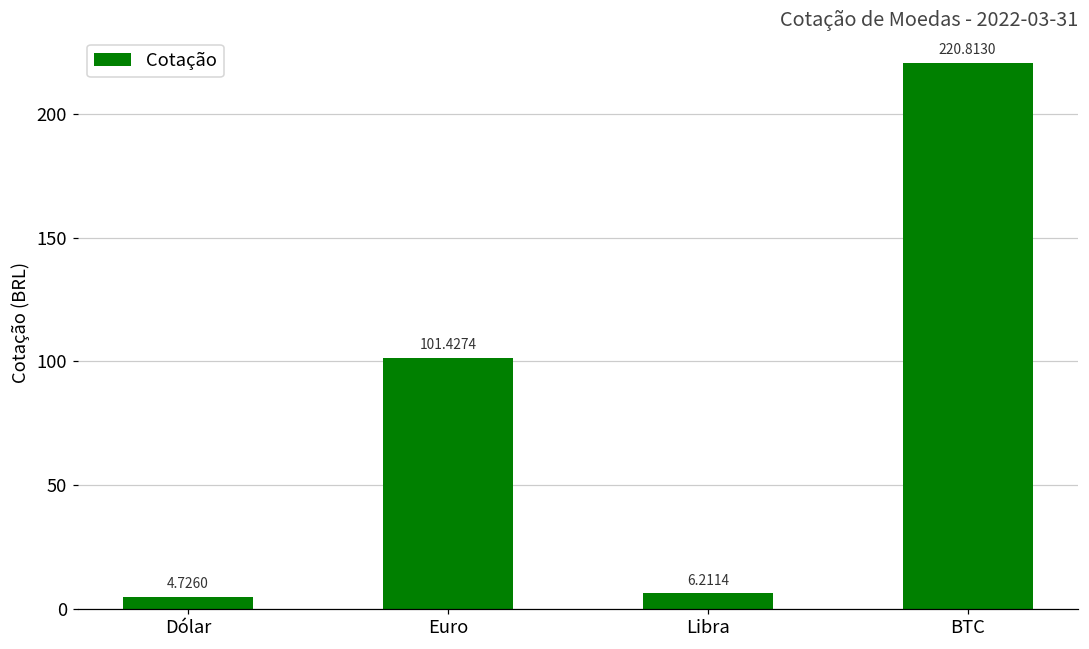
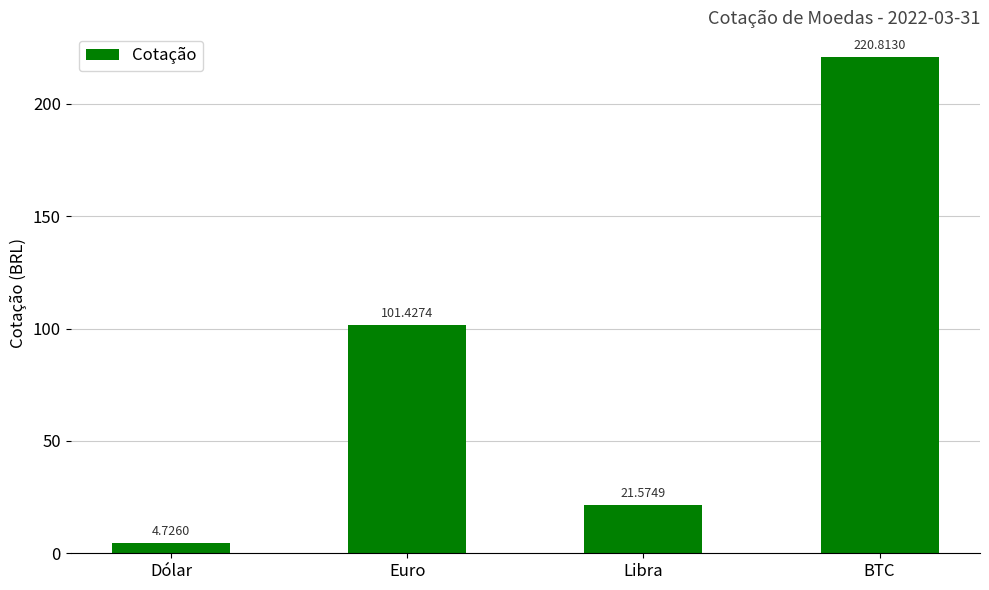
  {
    "Dólar": 4.7260,
    "Euro": 101.4274,
-   "Libra": 6.2114,
+   "Libra": 21.5749,
    "BTC": 220.8130
  }
